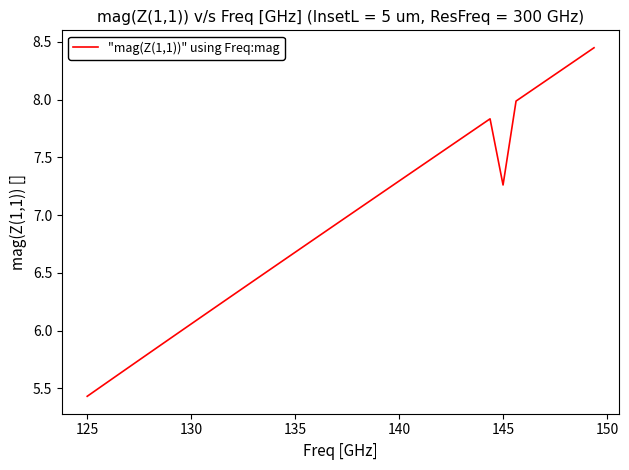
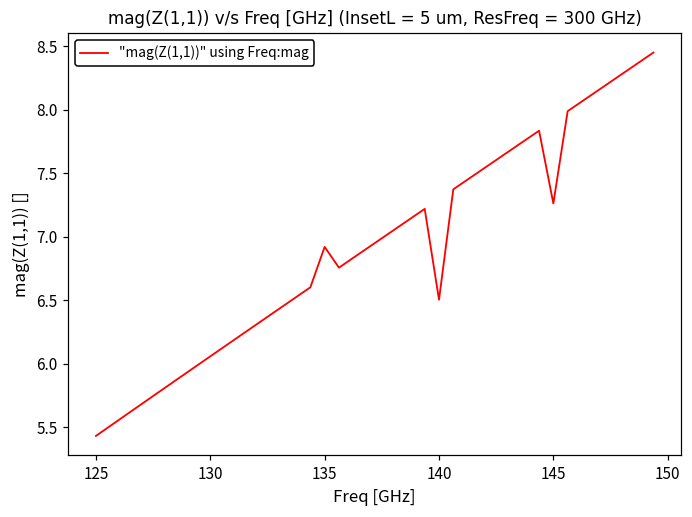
  {
    "125": 5.43,
    "130": 6.06,
-   "135": 6.68,
-   "140": 7.30,
+   "135": 6.92,
+   "140": 6.50,
    "145": 7.26
  }
